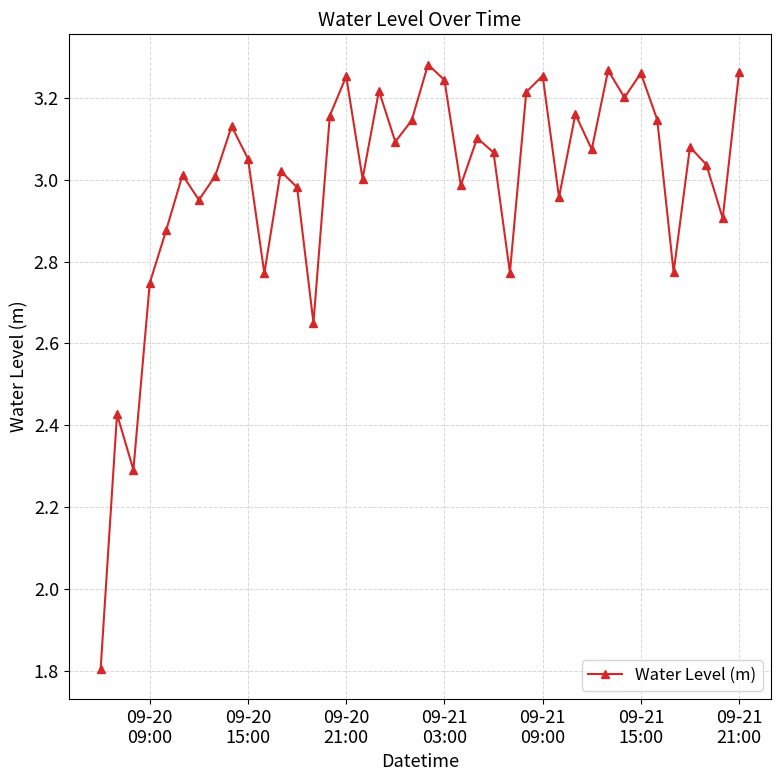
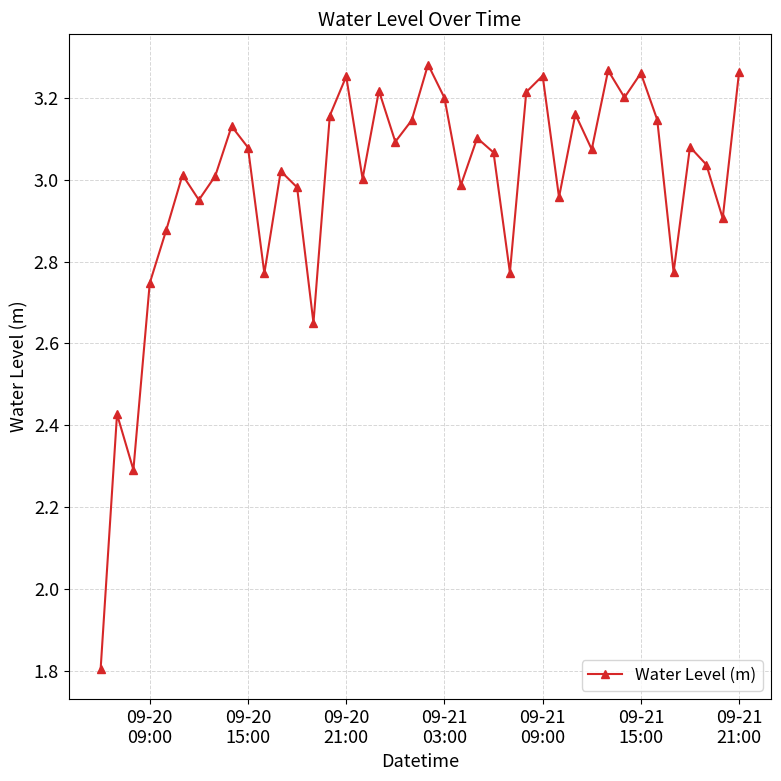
  {
    "09-20 09:00": 2.75,
-   "09-20 15:00": 3.05,
+   "09-20 15:00": 3.08,
    "09-20 21:00": 3.25,
-   "09-21 03:00": 3.24,
+   "09-21 03:00": 3.20,
    "09-21 09:00": 3.25,
    "09-21 15:00": 3.26,
    "09-21 21:00": 3.26
  }
